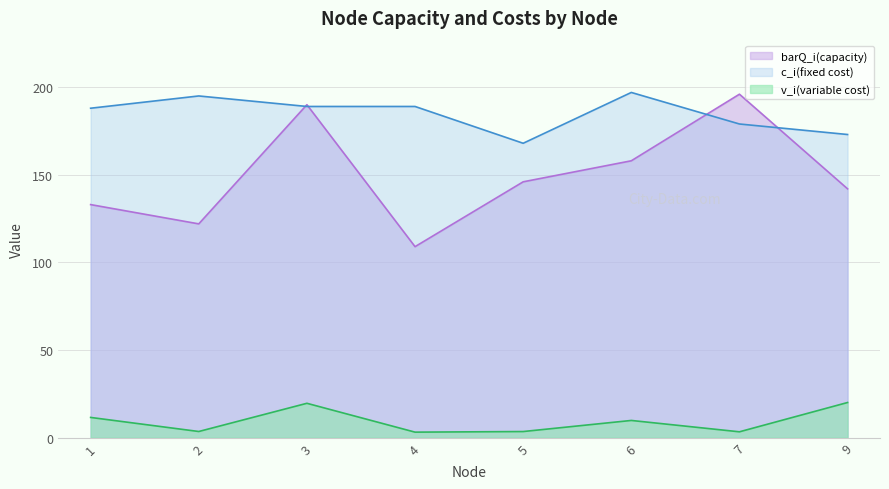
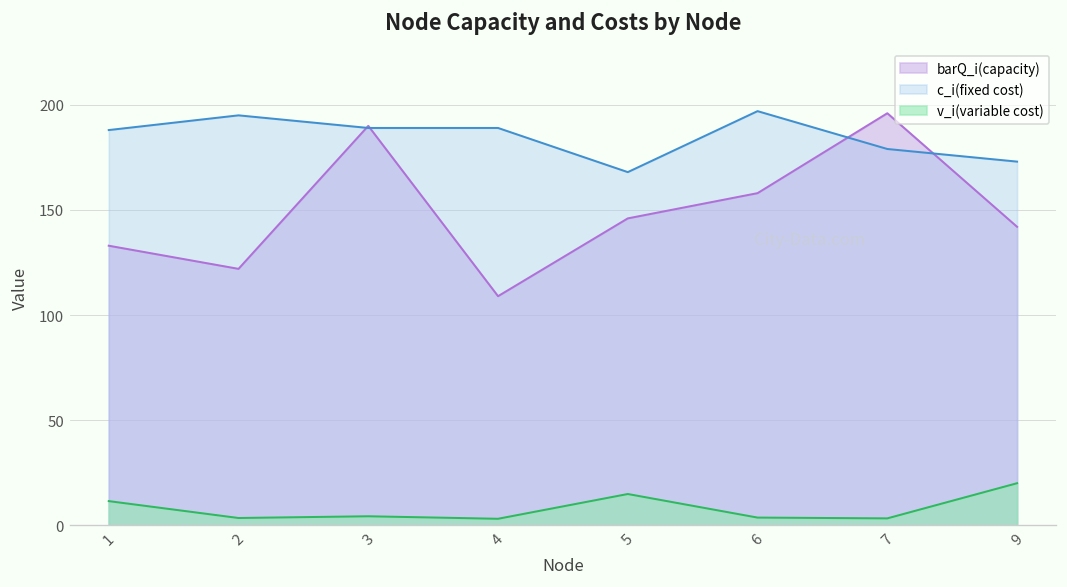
  {
    "v_i(variable cost)": {
      "1": 12,
      "2": 4,
-     "3": 20,
+     "3": 4,
      "4": 3,
-     "5": 3,
-     "6": 10,
+     "5": 15,
+     "6": 4,
      "7": 3,
      "9": 20
    }
  }
